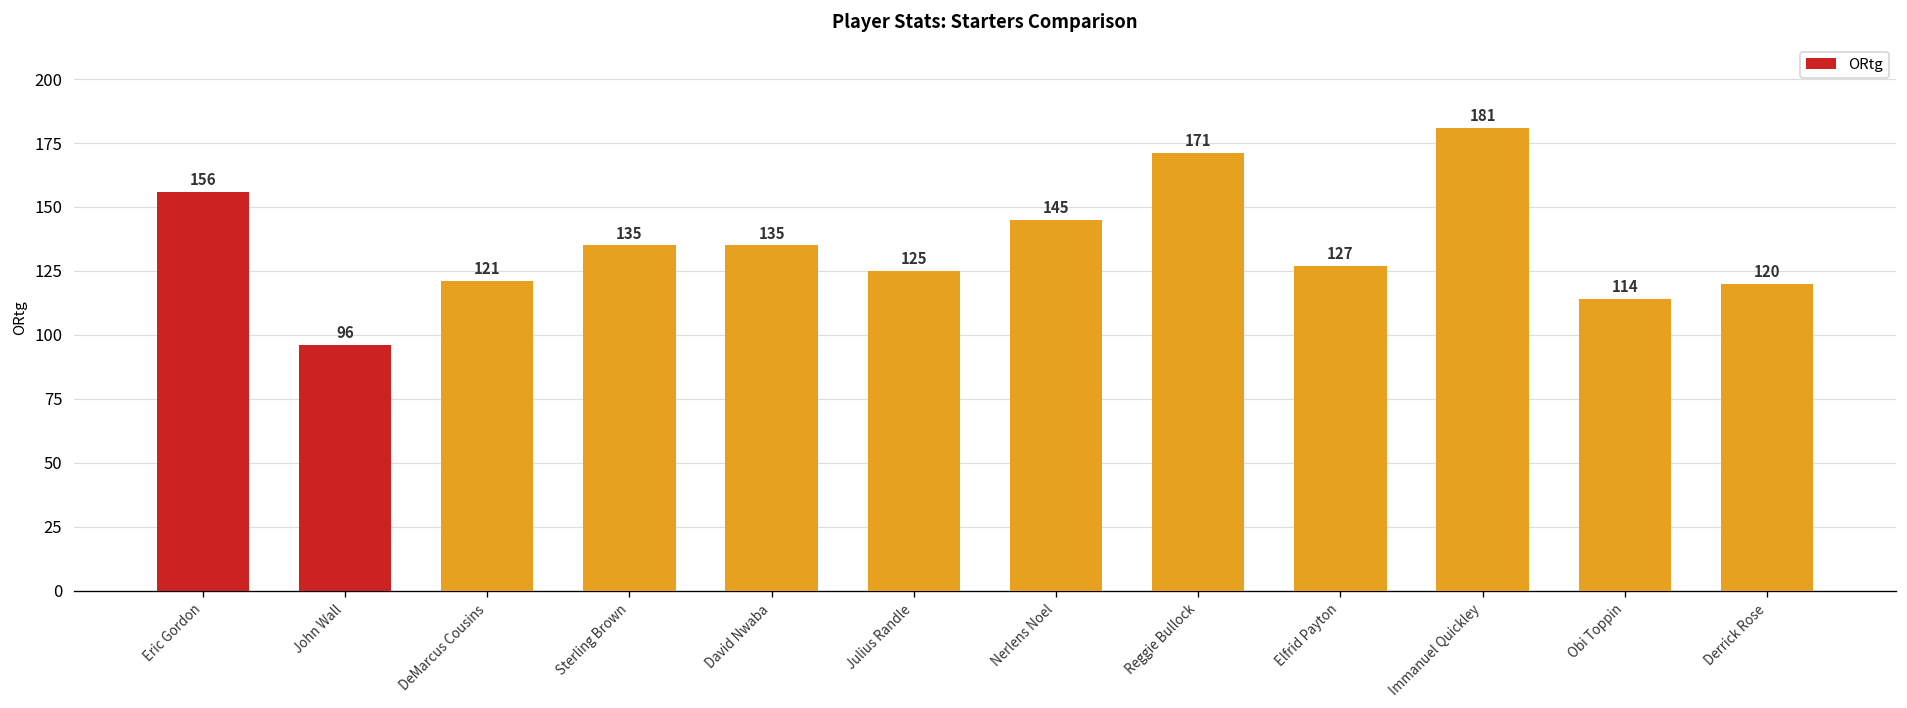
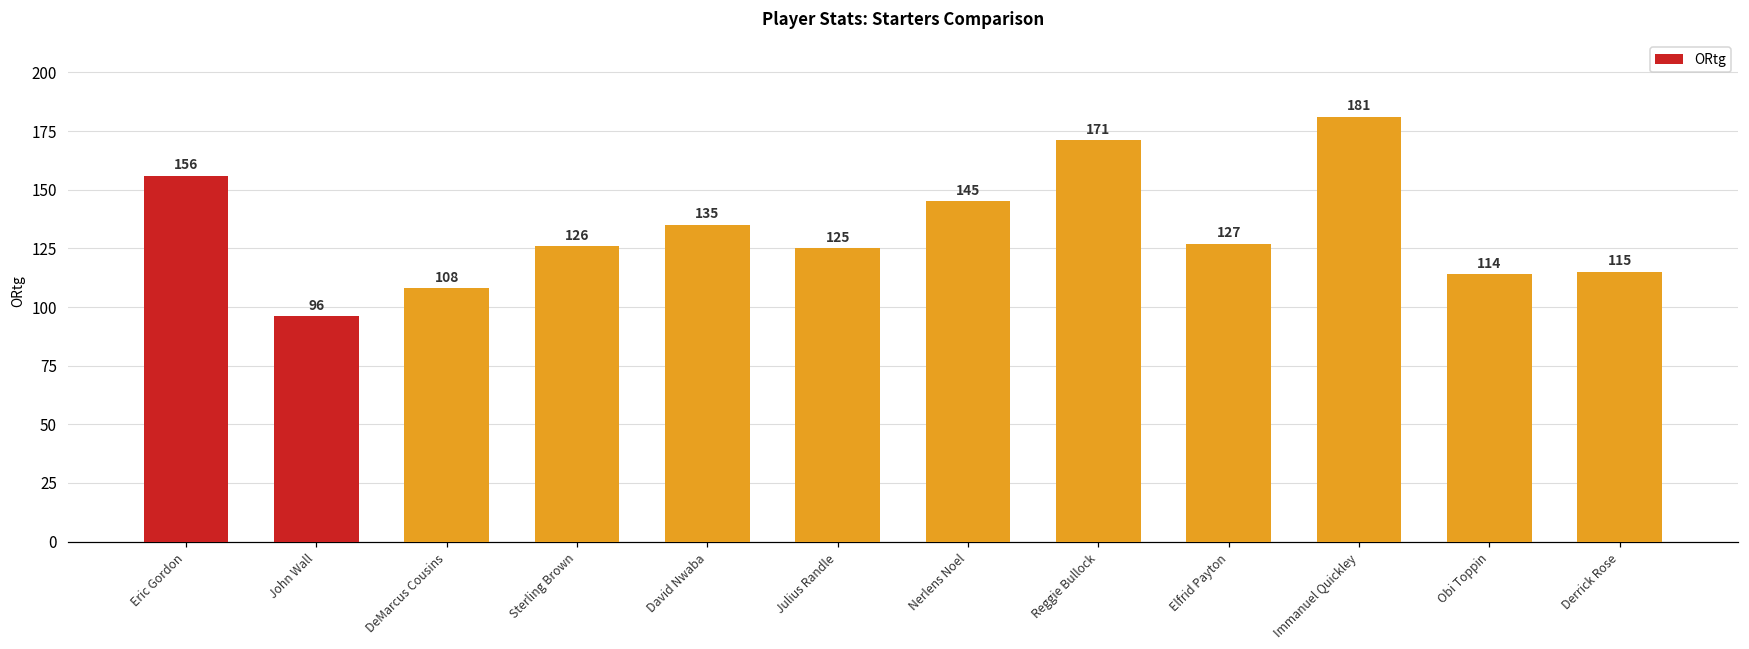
  {
    "Eric Gordon": 156,
    "John Wall": 96,
-   "DeMarcus Cousins": 121,
-   "Sterling Brown": 135,
+   "DeMarcus Cousins": 108,
+   "Sterling Brown": 126,
    "David Nwaba": 135,
    "Julius Randle": 125,
    "Nerlens Noel": 145,
    "Reggie Bullock": 171,
    "Elfrid Payton": 127,
    "Immanuel Quickley": 181,
    "Obi Toppin": 114,
-   "Derrick Rose": 120
+   "Derrick Rose": 115
  }
